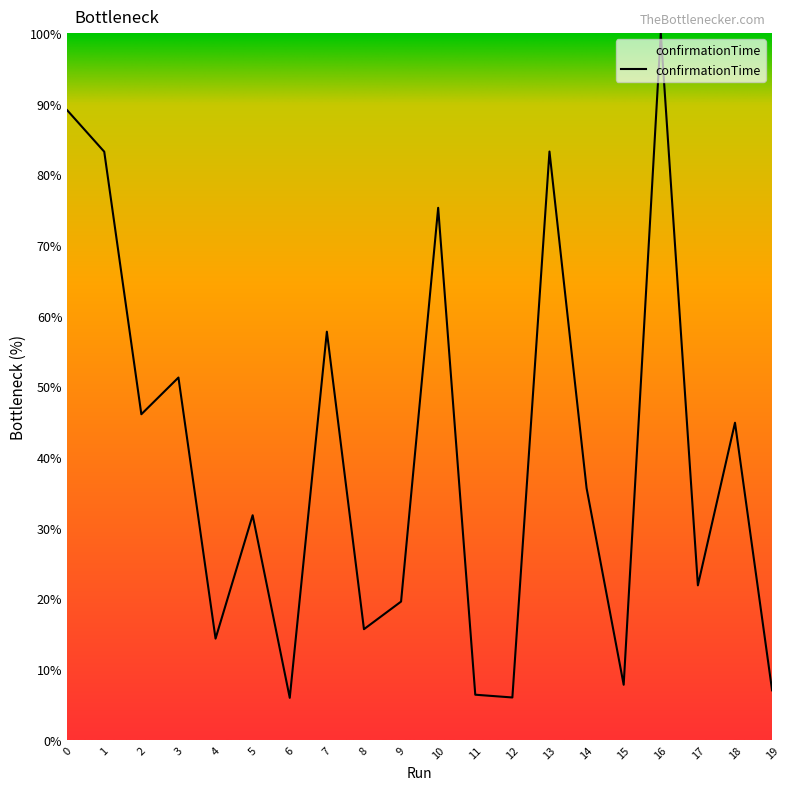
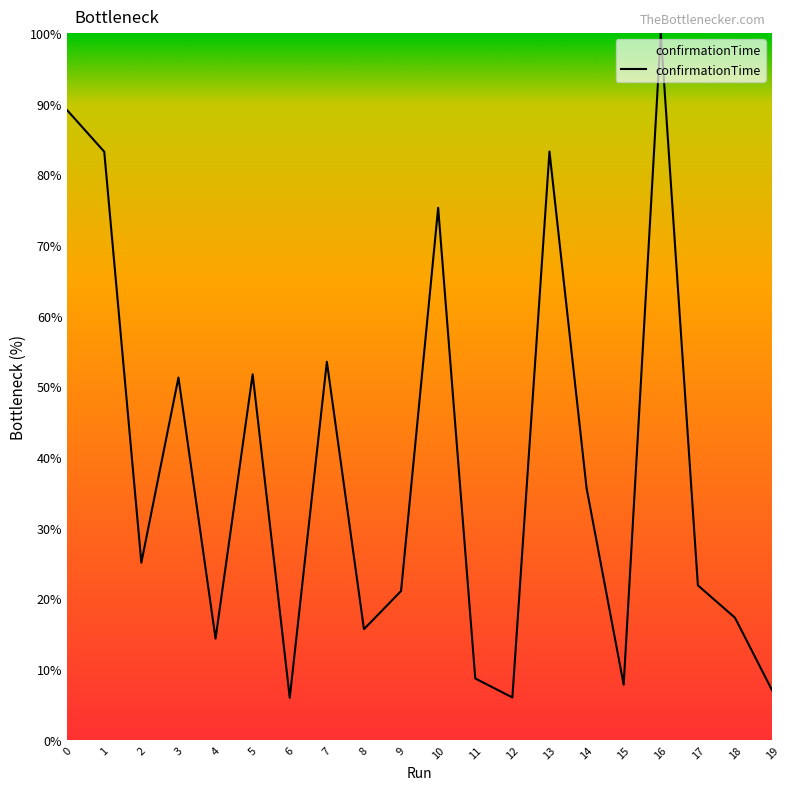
  {
    "0": "89%",
    "1": "83%",
-   "2": "46%",
+   "2": "25%",
    "3": "51%",
    "4": "14%",
-   "5": "32%",
+   "5": "52%",
    "6": "6%",
-   "7": "58%",
+   "7": "53%",
    "8": "16%",
-   "9": "20%",
+   "9": "21%",
    "10": "75%",
-   "11": "6%",
+   "11": "9%",
    "12": "6%",
    "13": "83%",
    "14": "36%",
    "15": "8%",
    "16": "100%",
    "17": "22%",
-   "18": "45%",
+   "18": "17%",
    "19": "7%"
  }
